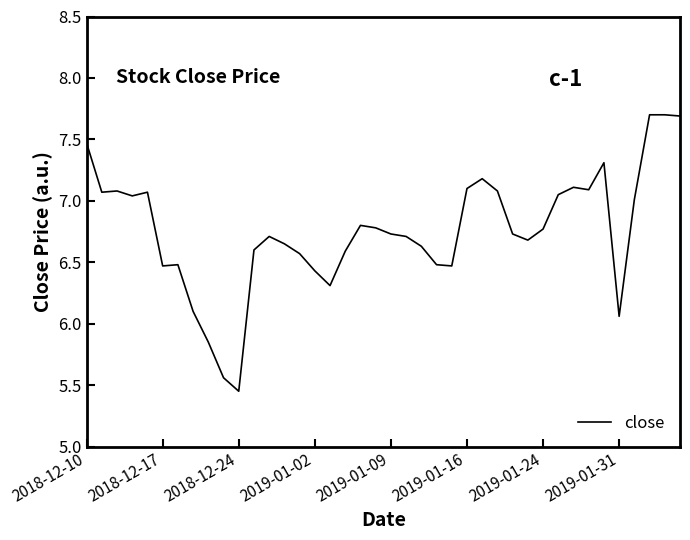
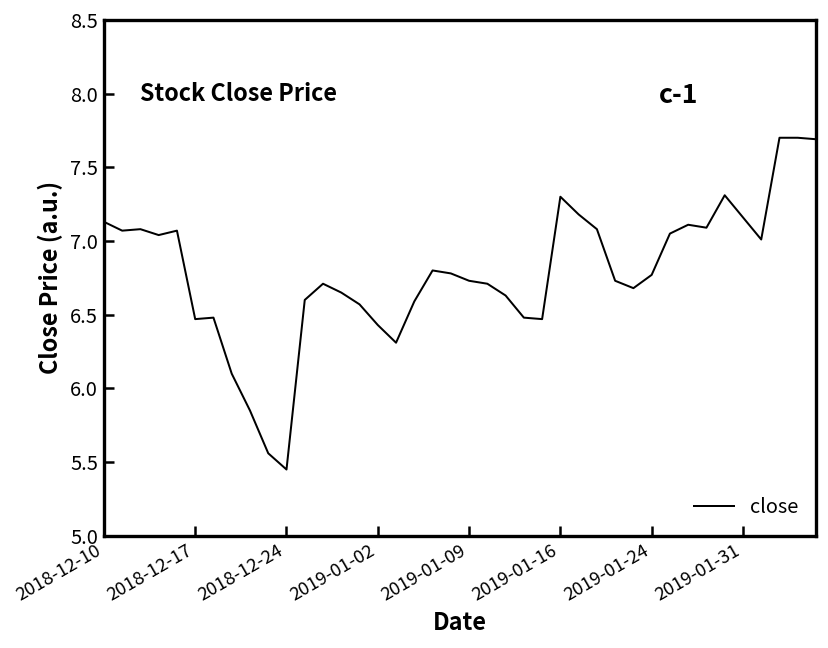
  {
-   "2018-12-10": 7.47,
+   "2018-12-10": 7.13,
    "2018-12-17": 6.47,
    "2018-12-24": 5.45,
    "2019-01-02": 6.43,
    "2019-01-09": 6.73,
-   "2019-01-16": 7.1,
+   "2019-01-16": 7.3,
    "2019-01-24": 6.77,
-   "2019-01-31": 6.06
+   "2019-01-31": 7.16
  }
